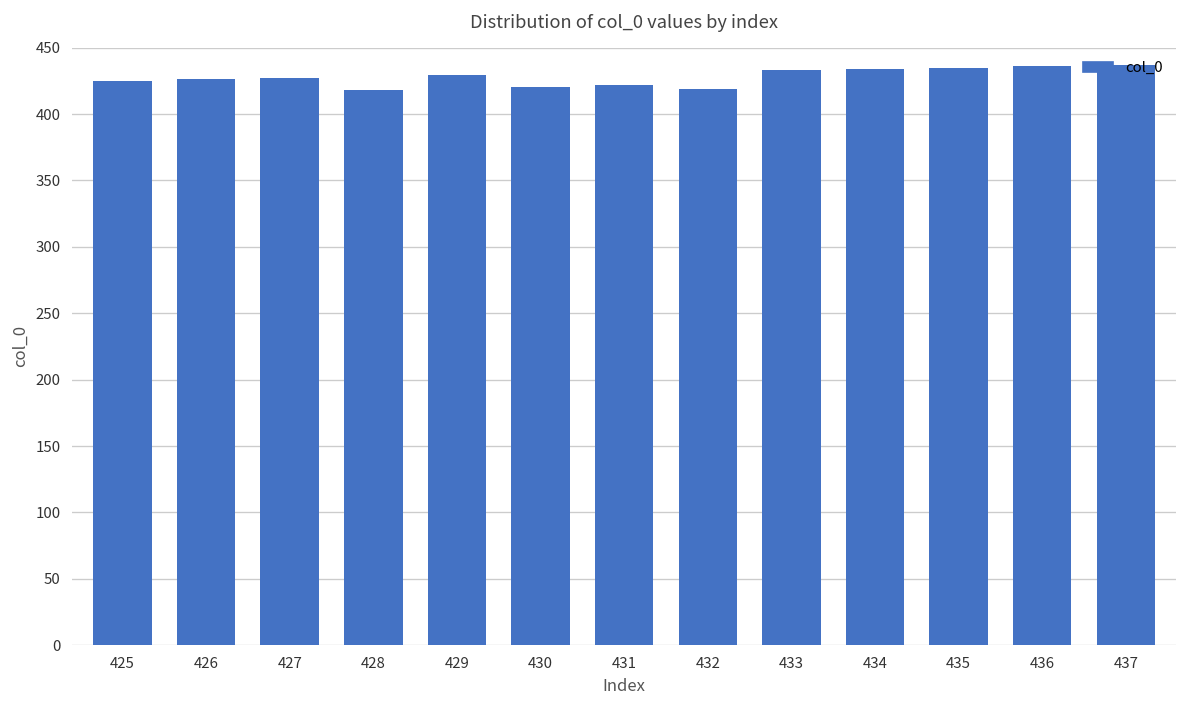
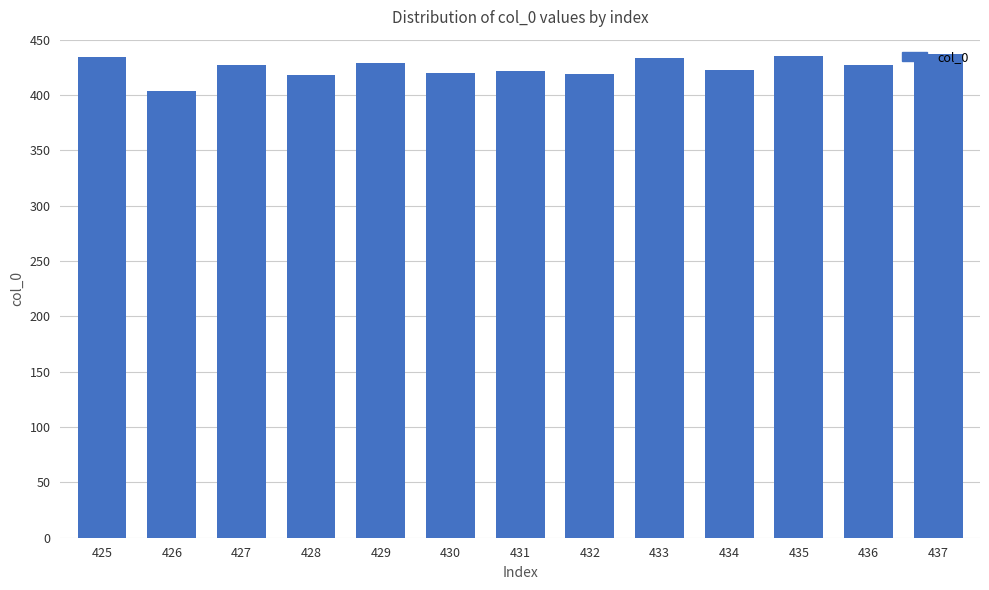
  {
-   "425": 425,
-   "426": 426,
+   "425": 434,
+   "426": 404,
    "427": 427,
    "428": 418,
    "429": 429,
    "430": 420,
    "431": 422,
    "432": 419,
    "433": 433,
-   "434": 434,
+   "434": 423,
    "435": 435,
-   "436": 436,
+   "436": 427,
    "437": 437
  }
